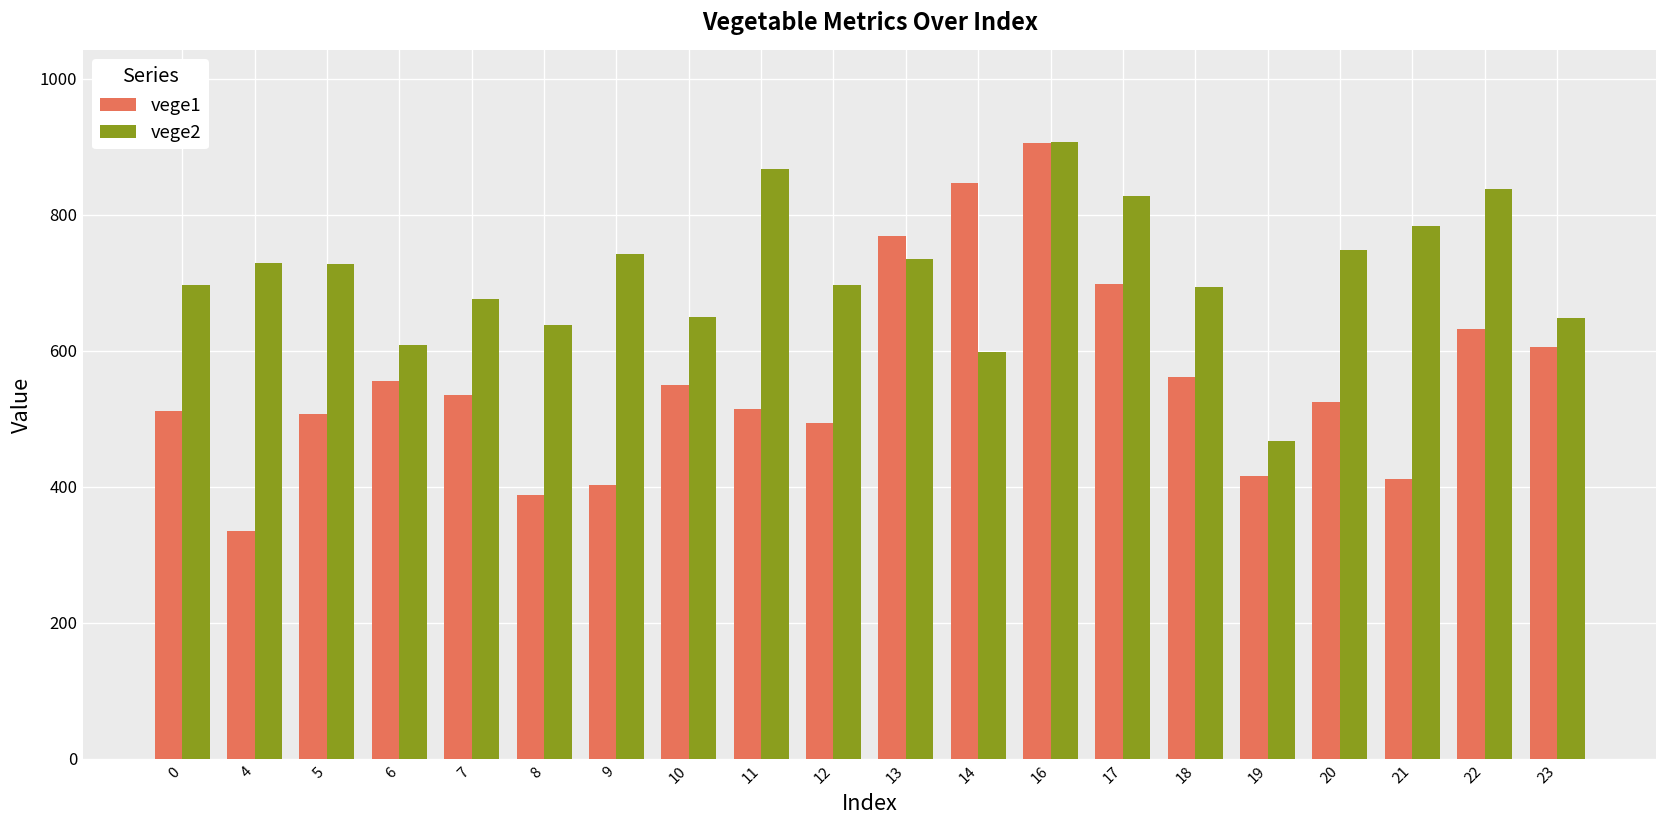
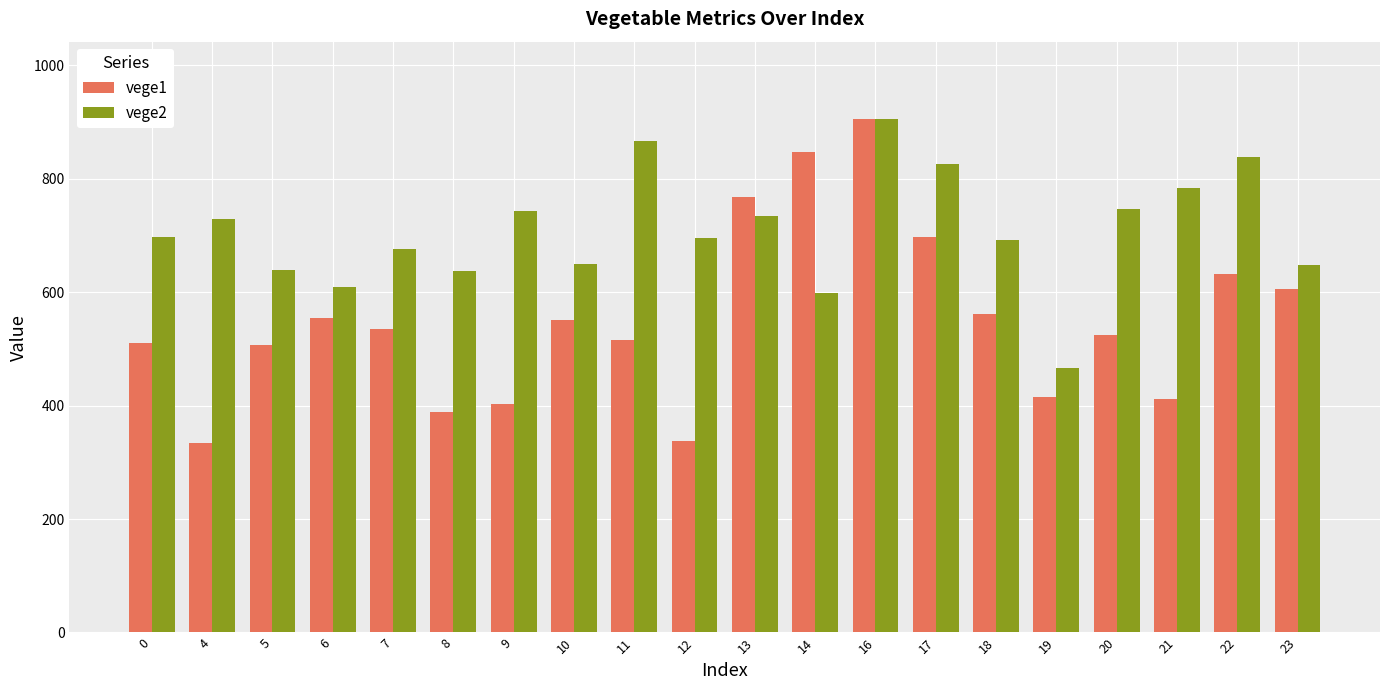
  {
    "vege1": {
      "0": 510,
      "4": 330,
      "5": 510,
      "6": 560,
      "7": 540,
      "8": 390,
      "9": 400,
      "10": 550,
      "11": 520,
-     "12": 490,
+     "12": 340,
      "13": 770,
      "14": 850,
      "16": 910,
      "17": 700,
      "18": 560,
      "19": 420,
      "20": 530,
      "21": 410,
      "22": 630,
      "23": 610
    },
    "vege2": {
      "0": 700,
      "4": 730,
-     "5": 730,
+     "5": 640,
      "6": 610,
      "7": 680,
      "8": 640,
      "9": 740,
      "10": 650,
      "11": 870,
      "12": 700,
      "13": 730,
      "14": 600,
      "16": 910,
      "17": 830,
      "18": 690,
      "19": 470,
      "20": 750,
      "21": 780,
      "22": 840,
      "23": 650
    }
  }
